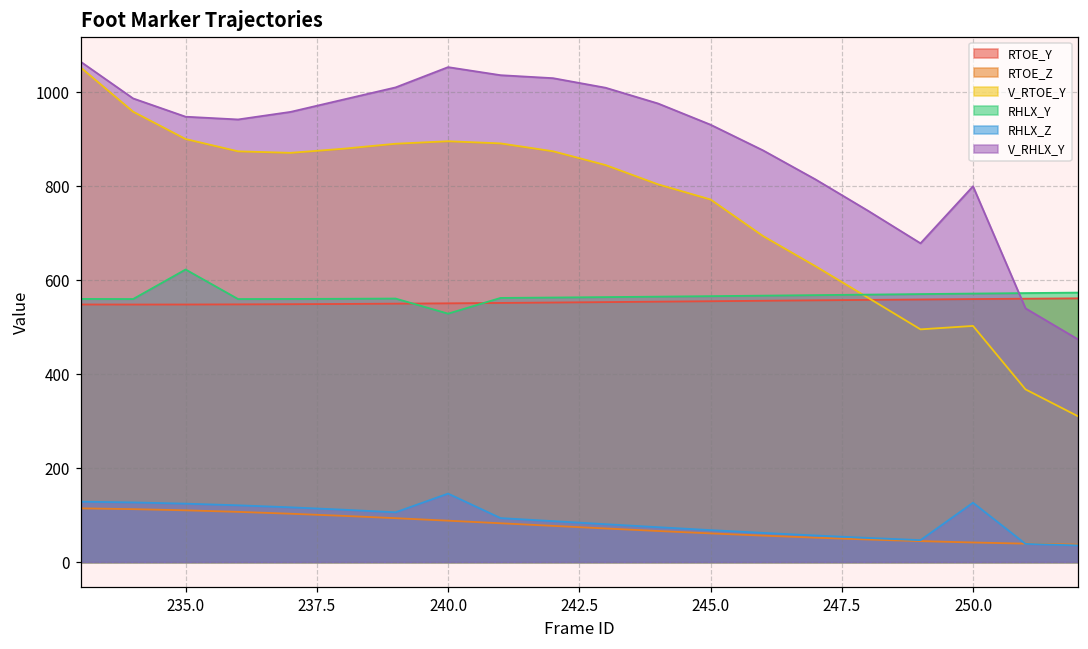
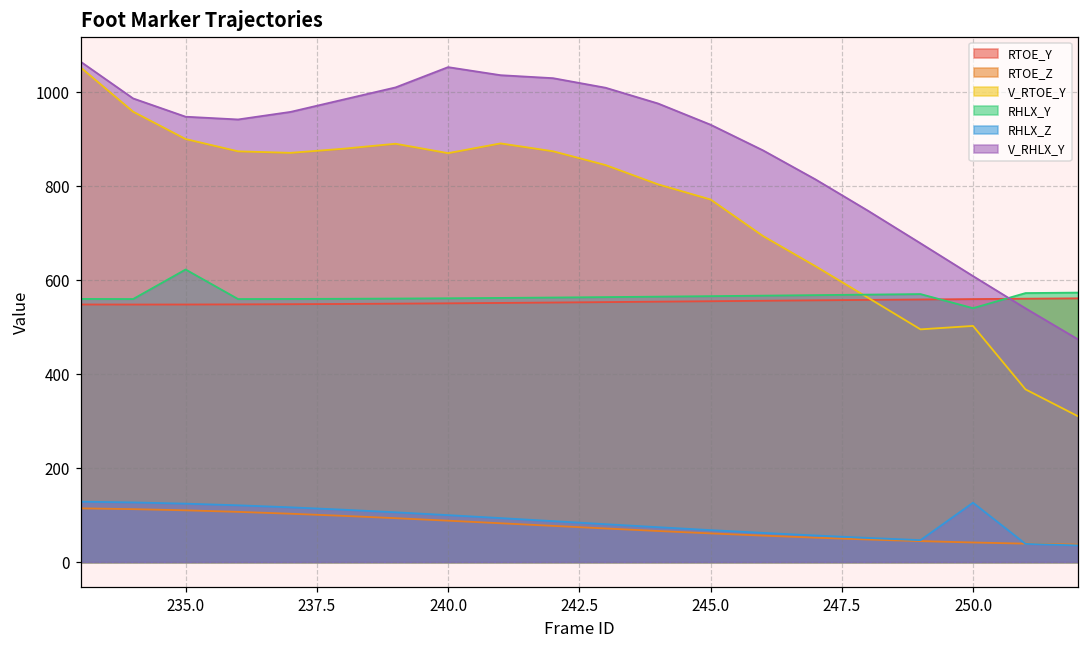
  {
    "V_RTOE_Y": {
      "235.0": 900,
-     "240.0": 900,
+     "240.0": 870,
      "245.0": 770,
      "250.0": 500
    },
    "RHLX_Y": {
      "235.0": 620,
-     "240.0": 530,
+     "240.0": 560,
      "245.0": 570,
-     "250.0": 570
+     "250.0": 540
    },
    "RHLX_Z": {
      "235.0": 120,
-     "240.0": 150,
+     "240.0": 100,
      "245.0": 70,
      "250.0": 130
    },
    "V_RHLX_Y": {
      "235.0": 950,
      "240.0": 1050,
      "245.0": 930,
-     "250.0": 800
+     "250.0": 610
    }
  }
